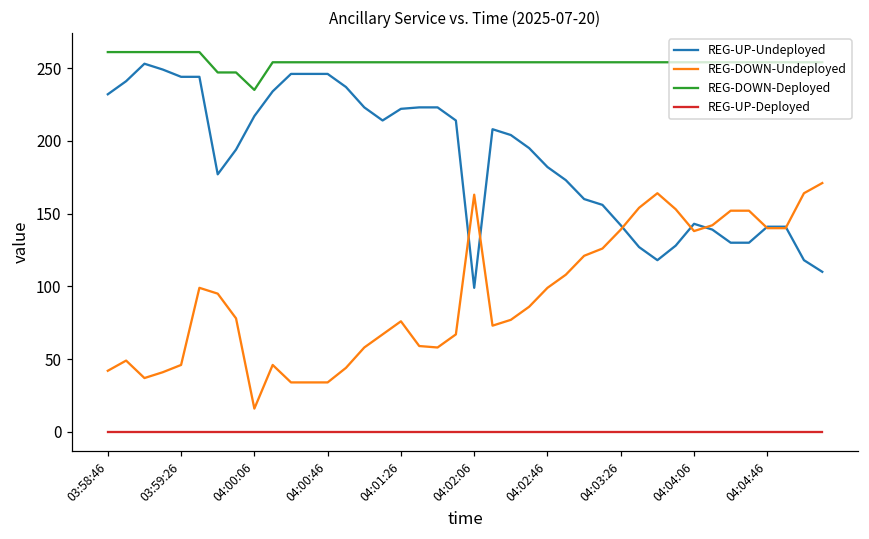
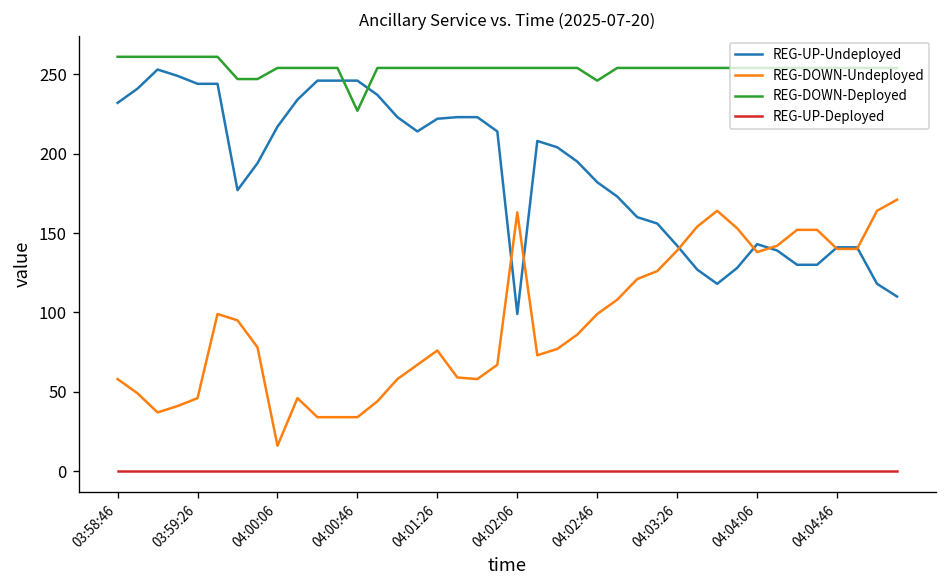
  {
    "REG-UP-Undeployed": {
      "03:58:46": 232,
      "03:59:26": 244,
      "04:00:06": 217,
      "04:00:46": 246,
      "04:01:26": 222,
      "04:02:06": 99,
      "04:02:46": 182,
      "04:03:26": 142,
      "04:04:06": 143
    },
    "REG-DOWN-Undeployed": {
-     "03:58:46": 42,
+     "03:58:46": 58,
      "03:59:26": 46,
      "04:00:06": 16,
      "04:00:46": 34,
      "04:01:26": 76,
      "04:02:06": 163,
      "04:02:46": 99,
      "04:03:26": 139,
      "04:04:06": 138
    },
    "REG-DOWN-Deployed": {
      "03:58:46": 261,
      "03:59:26": 261,
-     "04:00:06": 235,
-     "04:00:46": 254,
+     "04:00:06": 254,
+     "04:00:46": 227,
      "04:01:26": 254,
      "04:02:06": 254,
-     "04:02:46": 254,
+     "04:02:46": 246,
      "04:03:26": 254
    },
    "REG-UP-Deployed": {
      "03:58:46": 0,
      "03:59:26": 0,
      "04:00:06": 0,
      "04:00:46": 0,
      "04:01:26": 0,
      "04:02:06": 0,
      "04:02:46": 0,
      "04:03:26": 0,
      "04:04:06": 0,
      "04:04:46": 0
    }
  }
